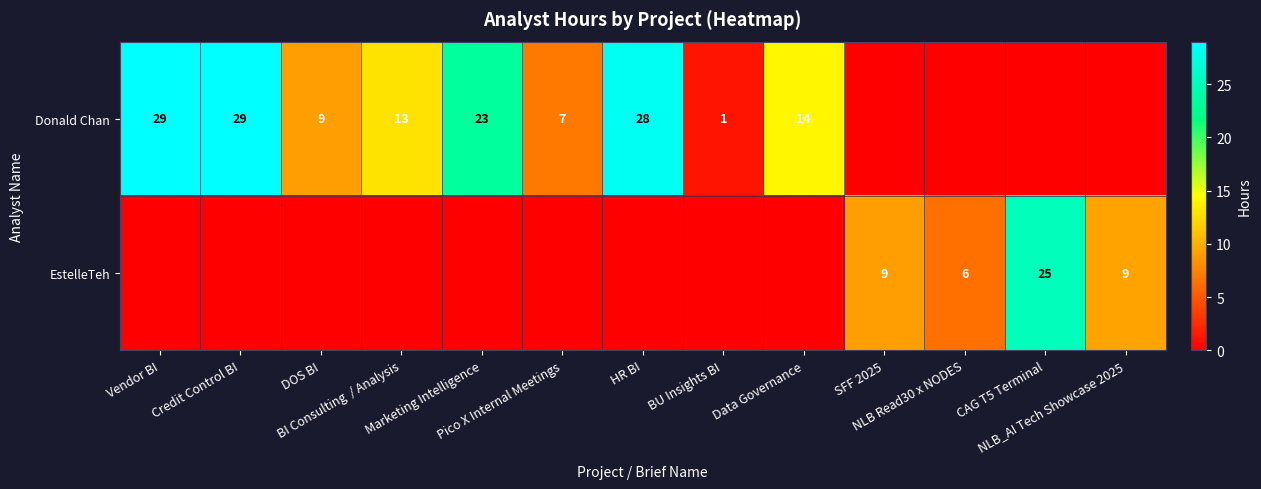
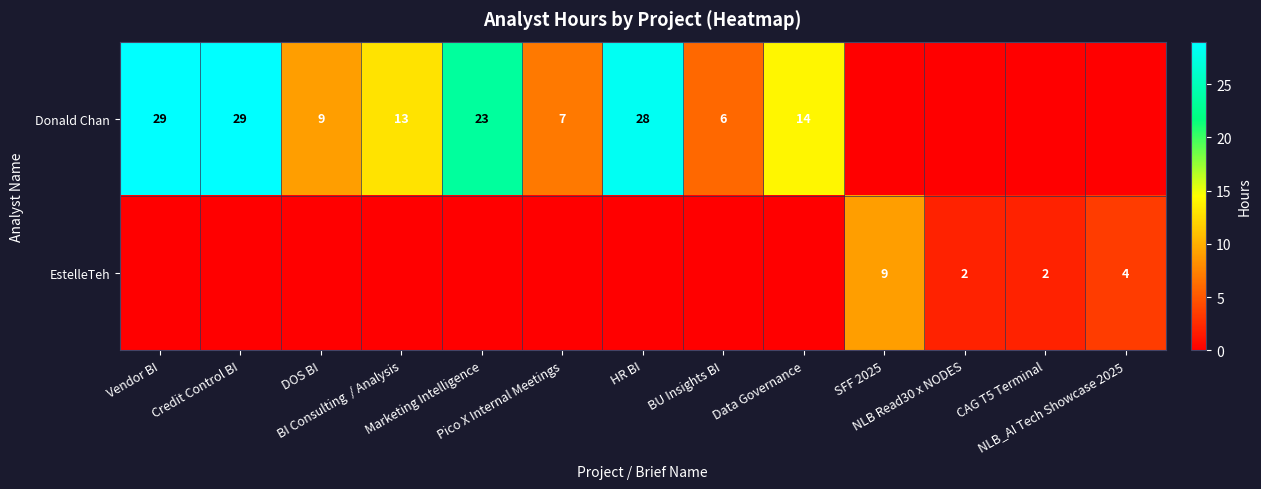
  {
    "Donald Chan": {
      "Vendor BI": 29,
      "Credit Control BI": 29,
      "DOS BI": 9,
      "BI Consulting / Analysis": 13,
      "Marketing Intelligence": 23,
      "Pico X Internal Meetings": 7,
      "HR BI": 28,
-     "BU Insights BI": 1,
+     "BU Insights BI": 6,
      "Data Governance": 14
    },
    "EstelleTeh": {
      "SFF 2025": 9,
-     "NLB Read30 x NODES": 6,
-     "CAG T5 Terminal": 25,
-     "NLB_AI Tech Showcase 2025": 9
+     "NLB Read30 x NODES": 2,
+     "CAG T5 Terminal": 2,
+     "NLB_AI Tech Showcase 2025": 4
    }
  }
